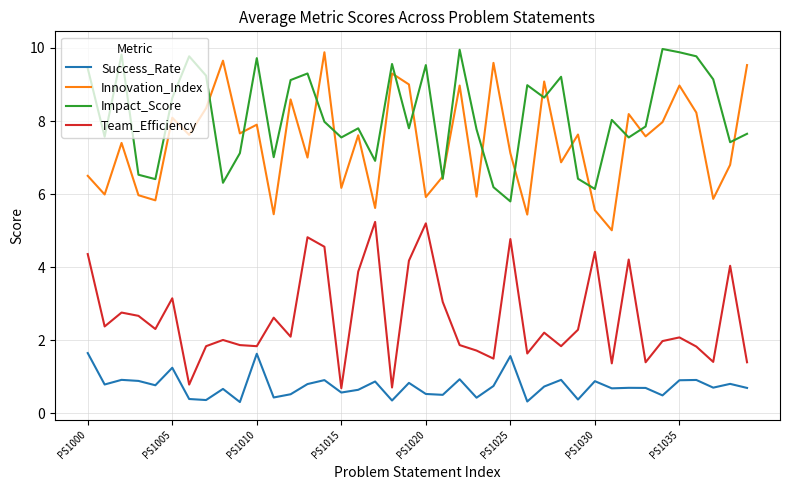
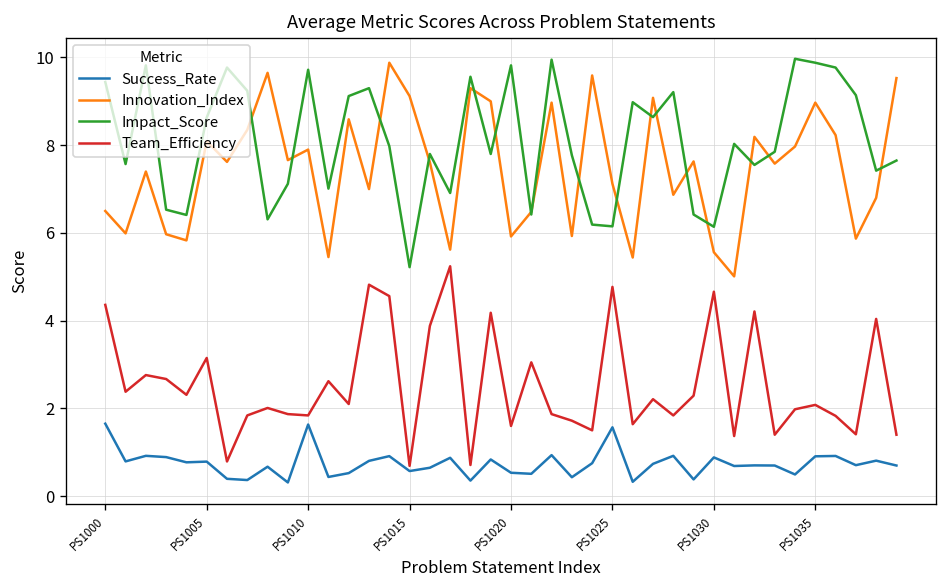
  {
    "Success_Rate": {
      "PS1000": 1.7,
-     "PS1005": 1.3,
+     "PS1005": 0.8,
      "PS1010": 1.6,
      "PS1015": 0.6,
      "PS1020": 0.5,
      "PS1025": 1.6,
      "PS1030": 0.9,
      "PS1035": 0.9
    },
    "Innovation_Index": {
      "PS1000": 6.5,
      "PS1010": 7.9,
-     "PS1015": 6.2,
+     "PS1015": 9.1,
      "PS1020": 5.9,
      "PS1025": 7.1,
      "PS1030": 5.6,
      "PS1035": 9.0
    },
    "Impact_Score": {
      "PS1010": 9.7,
-     "PS1015": 7.6,
-     "PS1020": 9.5,
-     "PS1025": 5.8,
+     "PS1015": 5.2,
+     "PS1020": 9.8,
+     "PS1025": 6.2,
      "PS1030": 6.1,
      "PS1035": 9.9
    },
    "Team_Efficiency": {
      "PS1000": 4.4,
      "PS1005": 3.2,
      "PS1010": 1.8,
      "PS1015": 0.7,
-     "PS1020": 5.2,
+     "PS1020": 1.6,
      "PS1025": 4.8,
-     "PS1030": 4.4,
+     "PS1030": 4.7,
      "PS1035": 2.1
    }
  }
